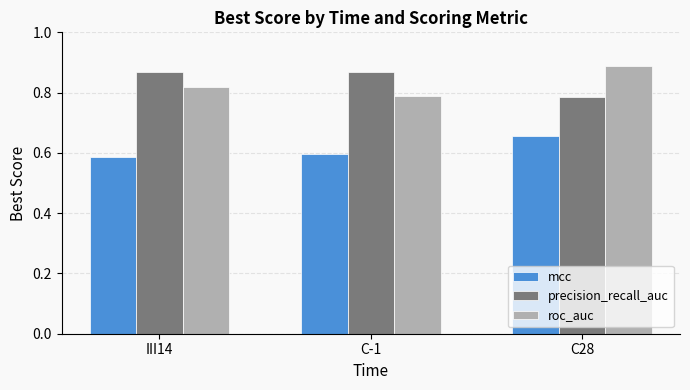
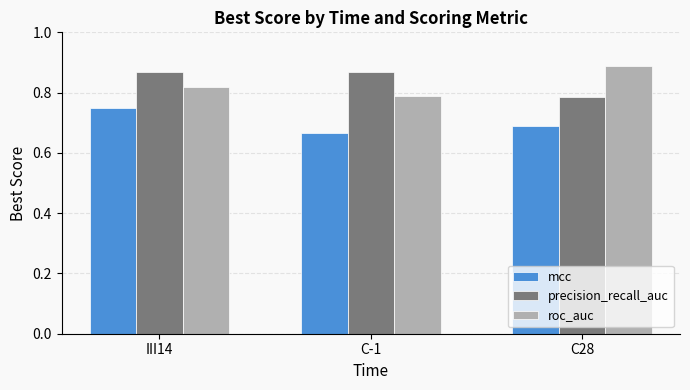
  {
    "mcc": {
-     "III14": 0.59,
-     "C-1": 0.60,
-     "C28": 0.66
+     "III14": 0.75,
+     "C-1": 0.66,
+     "C28": 0.69
    },
    "precision_recall_auc": {
      "III14": 0.87,
      "C-1": 0.87,
      "C28": 0.79
    },
    "roc_auc": {
      "III14": 0.82,
      "C-1": 0.79,
      "C28": 0.89
    }
  }
